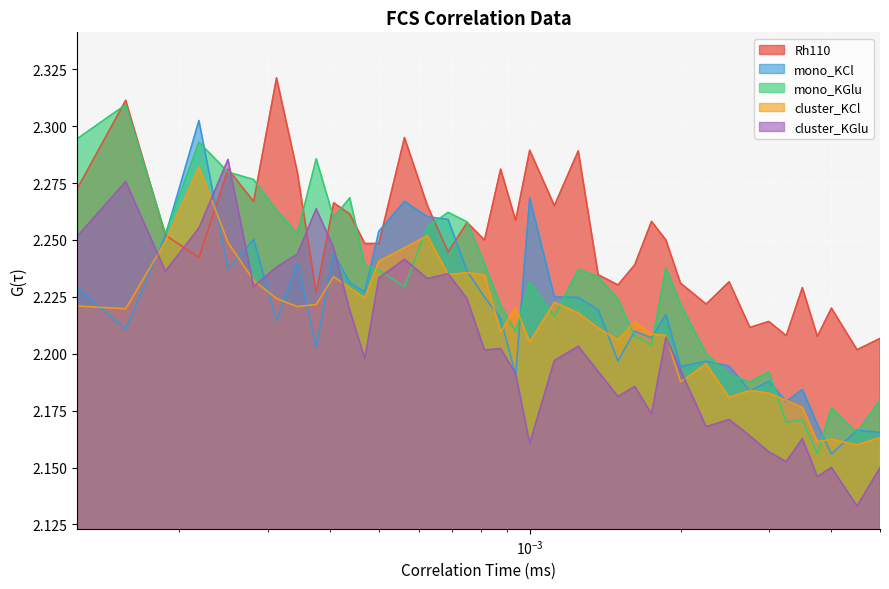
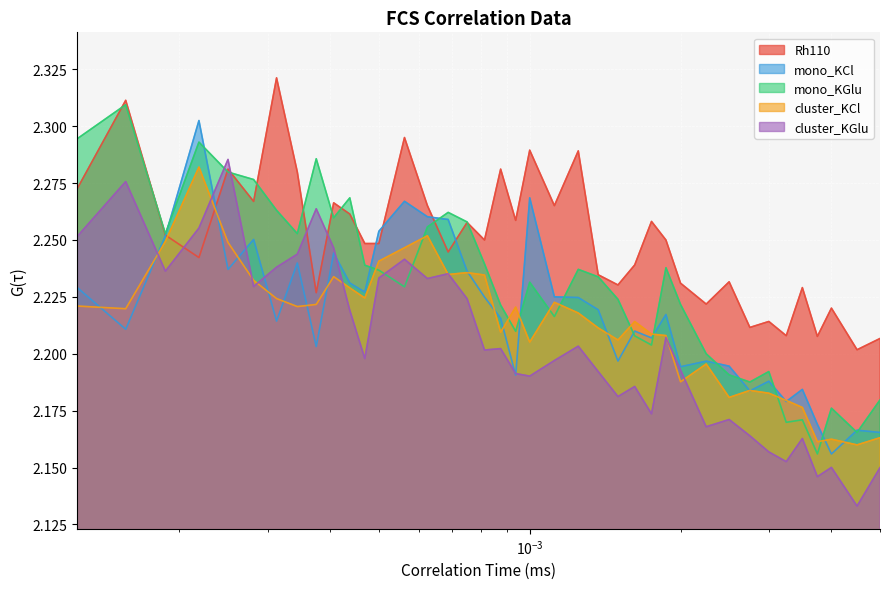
  {
    "Rh110": {
      "10^-3": 2.289
    },
    "mono_KCl": {
      "10^-3": 2.269
    },
    "mono_KGlu": {
      "10^-3": 2.231
    },
    "cluster_KCl": {
      "10^-3": 2.205
    },
    "cluster_KGlu": {
-     "10^-3": 2.161
+     "10^-3": 2.190
    }
  }
